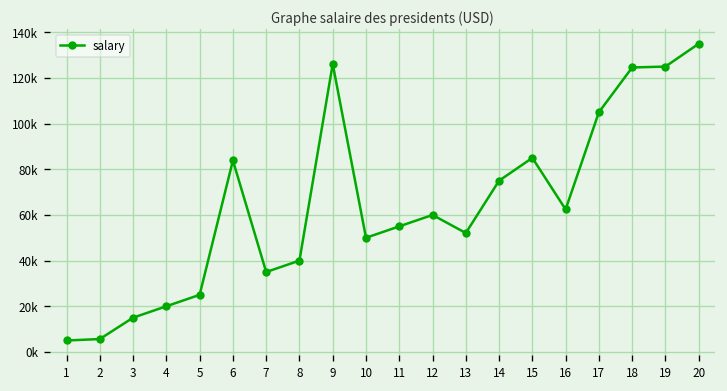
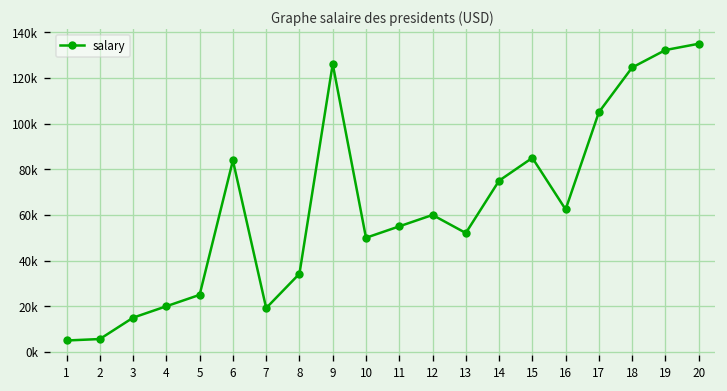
  {
    "1": 5000,
    "2": 6000,
    "3": 15000,
    "4": 20000,
    "5": 25000,
    "6": 84000,
-   "7": 35000,
-   "8": 40000,
+   "7": 19000,
+   "8": 34000,
    "9": 126000,
    "10": 50000,
    "11": 55000,
    "12": 60000,
    "13": 52000,
    "14": 75000,
    "15": 85000,
    "16": 62000,
    "17": 105000,
    "18": 125000,
-   "19": 125000,
+   "19": 132000,
    "20": 135000
  }
